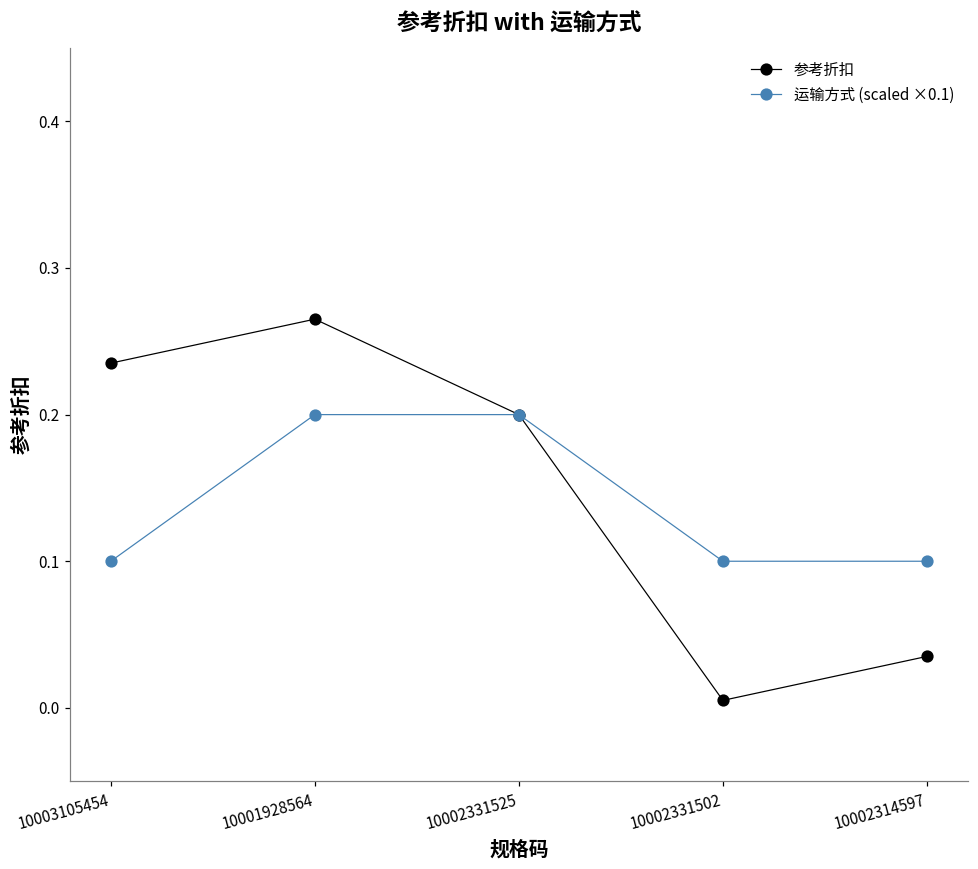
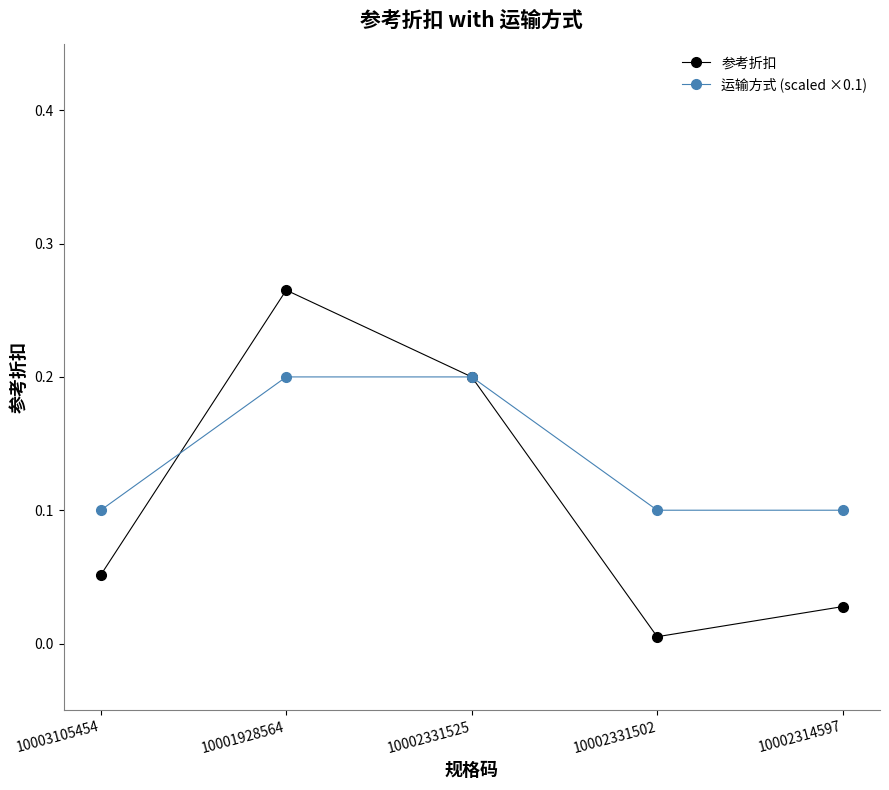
  {
    "参考折扣": {
-     "10003105454": 0.235,
+     "10003105454": 0.051,
      "10001928564": 0.265,
      "10002331502": 0.005,
-     "10002314597": 0.035
+     "10002314597": 0.028
    },
    "运输方式 (scaled ×0.1)": {
      "10003105454": 0.100,
      "10001928564": 0.200,
      "10002331502": 0.100,
      "10002314597": 0.100
    }
  }
